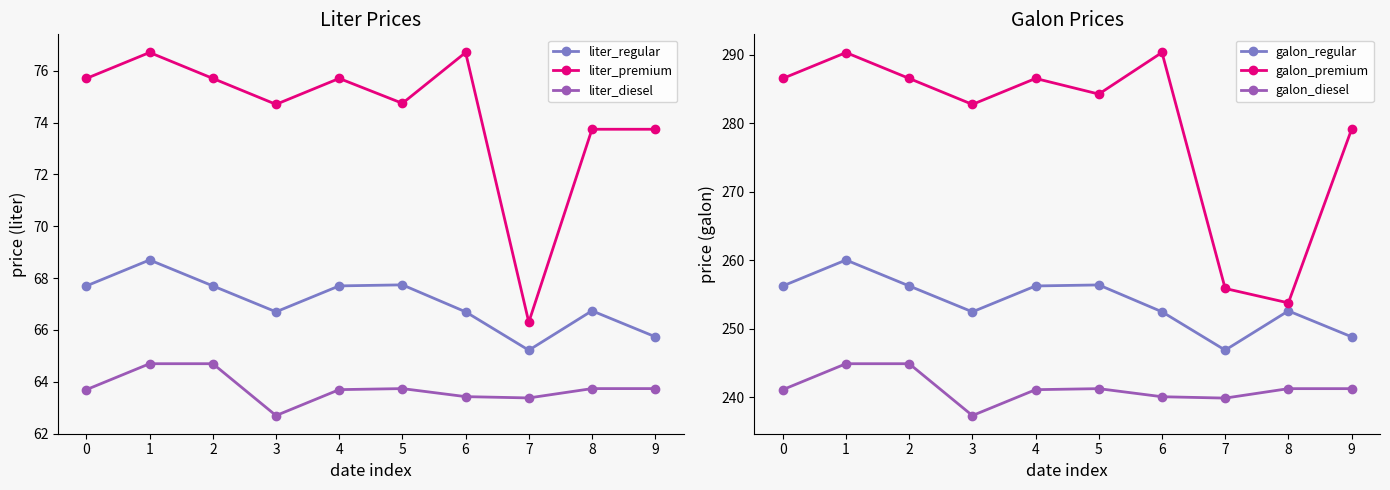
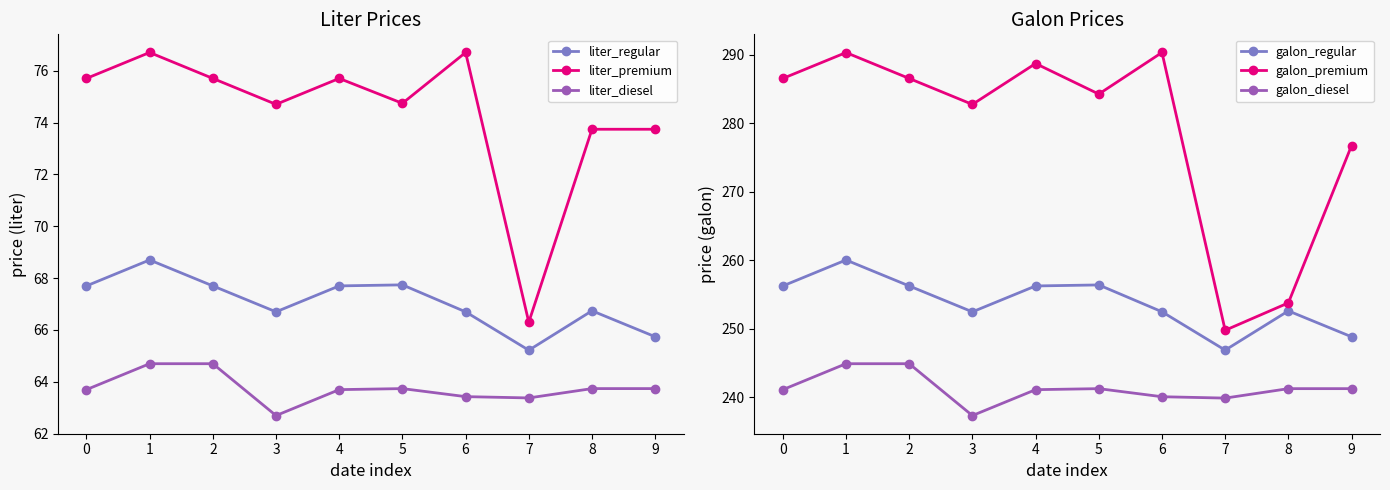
  {
    "Liter Prices": {
      "liter_premium": {
        "0": 75.7,
        "1": 76.7,
        "2": 75.7,
        "3": 74.7,
        "4": 75.7,
        "5": 74.7,
        "6": 76.7,
        "7": 66.3,
        "8": 73.7,
        "9": 73.7
      }
    },
    "Galon Prices": {
      "galon_premium": {
        "0": 287,
        "1": 290,
        "2": 287,
        "3": 283,
-       "4": 287,
+       "4": 289,
        "5": 284,
        "6": 290,
-       "7": 256,
+       "7": 250,
        "8": 254,
-       "9": 279
+       "9": 277
      }
    }
  }
